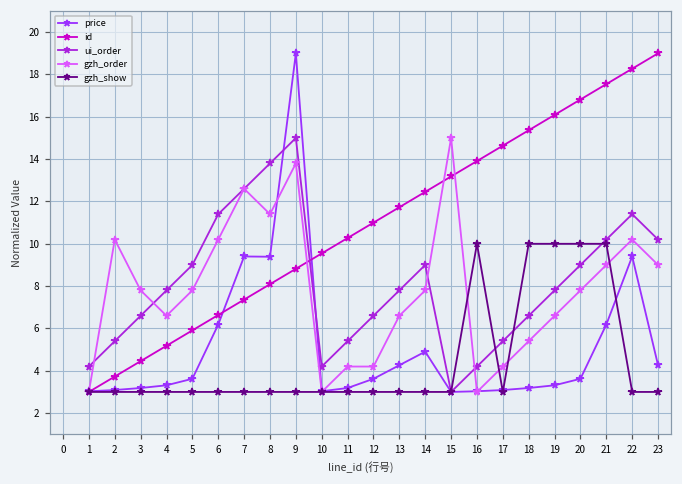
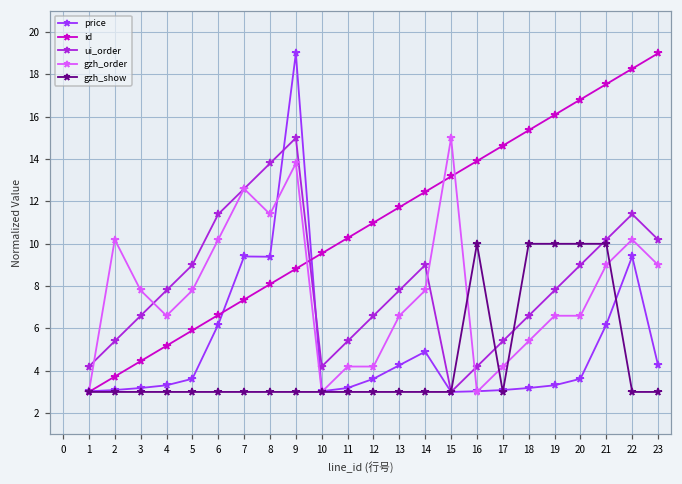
  {
    "gzh_order": {
      "2": 10.2,
      "3": 7.8,
      "4": 6.6,
      "5": 7.8,
      "6": 10.2,
      "8": 11.4,
      "9": 13.8,
      "11": 4.2,
      "12": 4.2,
      "13": 6.6,
      "14": 7.8,
      "15": 15.0,
      "17": 4.2,
      "18": 5.4,
      "19": 6.6,
-     "20": 7.8,
+     "20": 6.6,
      "21": 9.0,
      "22": 10.2,
      "23": 9.0
    },
    "gzh_show": {
      "3": 3.0,
      "4": 3.0,
      "5": 3.0,
      "6": 3.0,
      "7": 3.0,
      "8": 3.0,
      "9": 3.0,
      "11": 3.0,
      "12": 3.0,
      "13": 3.0,
      "14": 3.0,
      "16": 10.0,
      "18": 10.0,
      "19": 10.0,
      "20": 10.0,
      "21": 10.0,
      "22": 3.0,
      "23": 3.0
    }
  }
